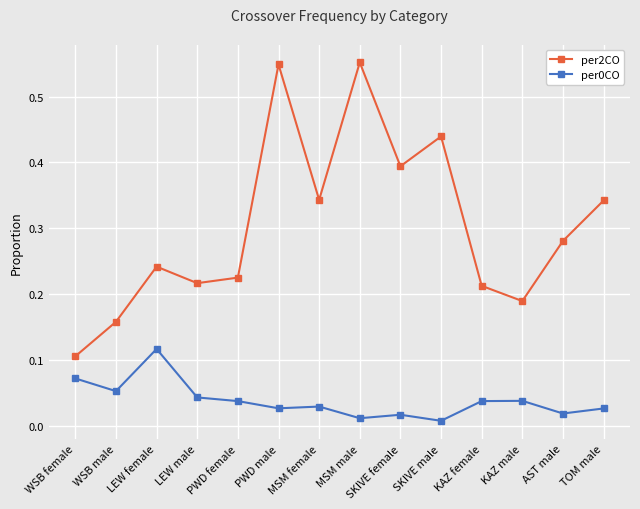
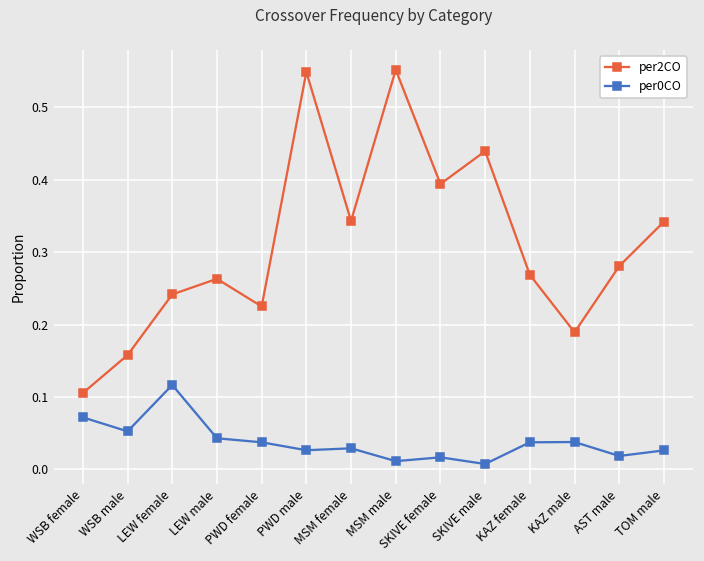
  {
    "per2CO": {
      "WSB female": 0.11,
      "WSB male": 0.16,
      "LEW female": 0.24,
-     "LEW male": 0.22,
+     "LEW male": 0.26,
      "PWD female": 0.23,
      "PWD male": 0.55,
      "MSM female": 0.34,
      "MSM male": 0.55,
      "SKIVE female": 0.39,
      "SKIVE male": 0.44,
-     "KAZ female": 0.21,
+     "KAZ female": 0.27,
      "KAZ male": 0.19,
      "AST male": 0.28,
      "TOM male": 0.34
    },
    "per0CO": {
      "WSB female": 0.07,
      "WSB male": 0.05,
      "LEW female": 0.12,
      "LEW male": 0.04,
      "PWD female": 0.04,
      "PWD male": 0.03,
      "MSM female": 0.03,
      "MSM male": 0.01,
      "SKIVE female": 0.02,
      "SKIVE male": 0.01,
      "KAZ female": 0.04,
      "KAZ male": 0.04,
      "AST male": 0.02,
      "TOM male": 0.03
    }
  }
